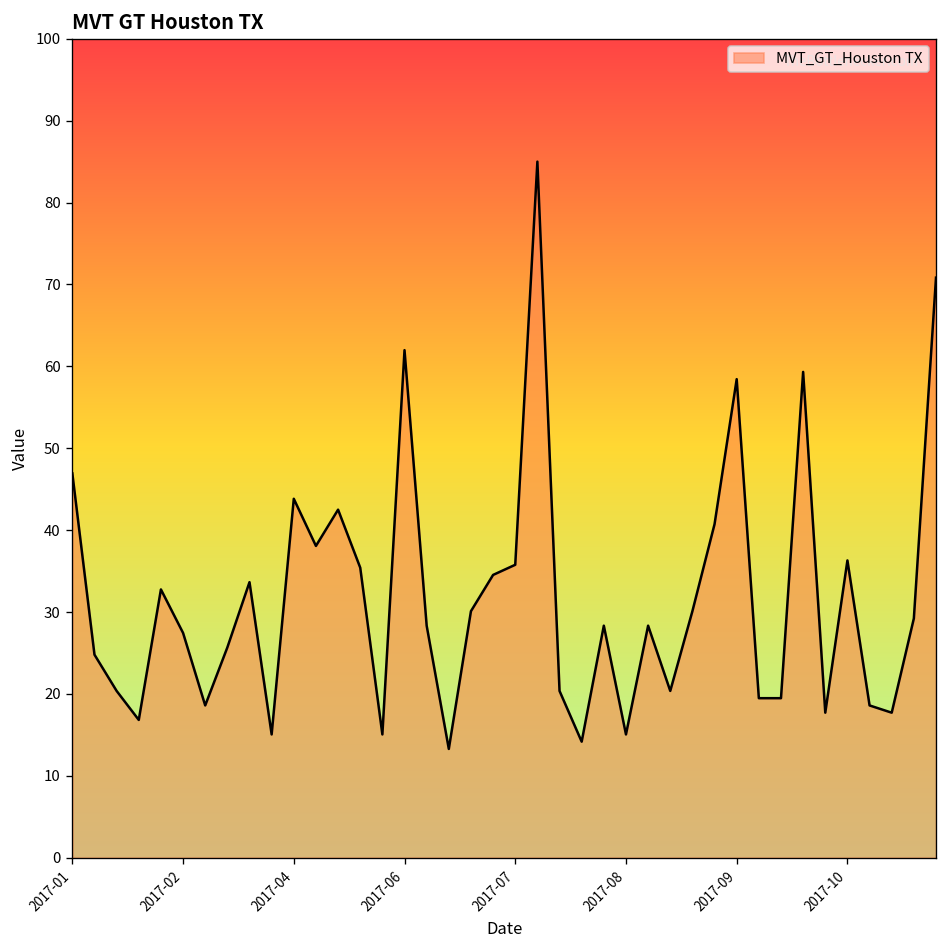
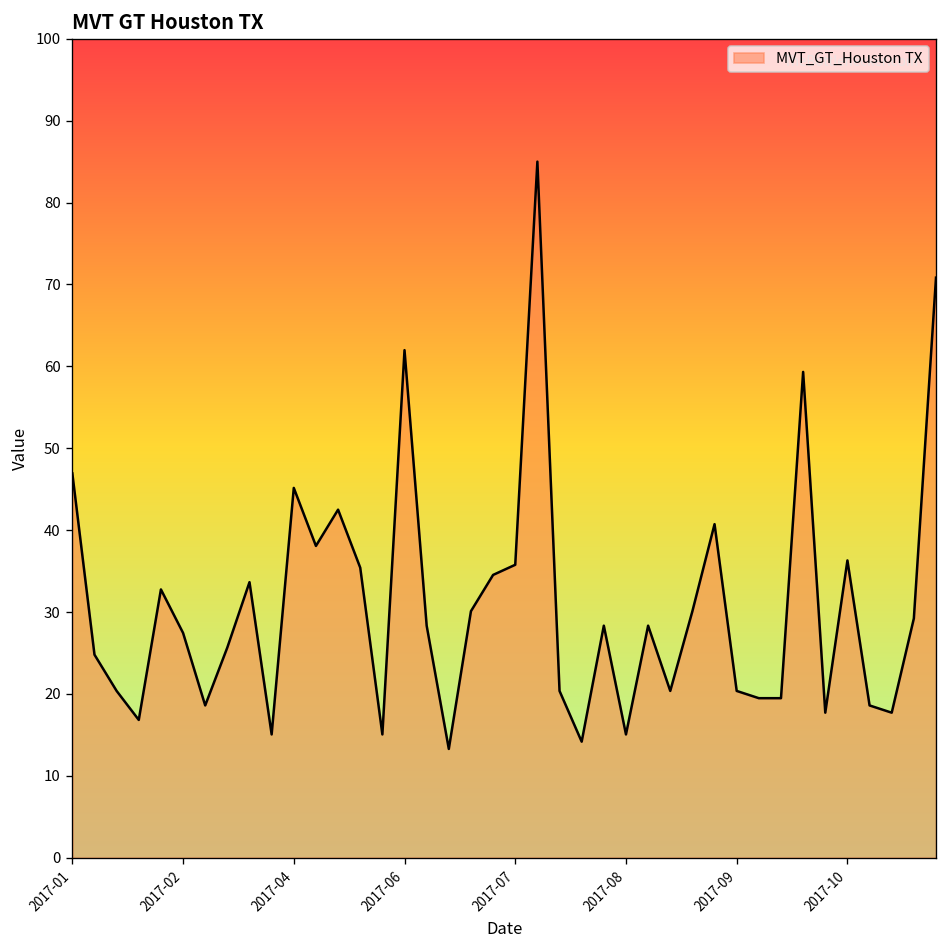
  {
    "2017-01": 47,
    "2017-02": 27,
-   "2017-04": 44,
+   "2017-04": 45,
    "2017-06": 62,
    "2017-07": 36,
    "2017-08": 15,
-   "2017-09": 58,
+   "2017-09": 20,
    "2017-10": 36
  }
